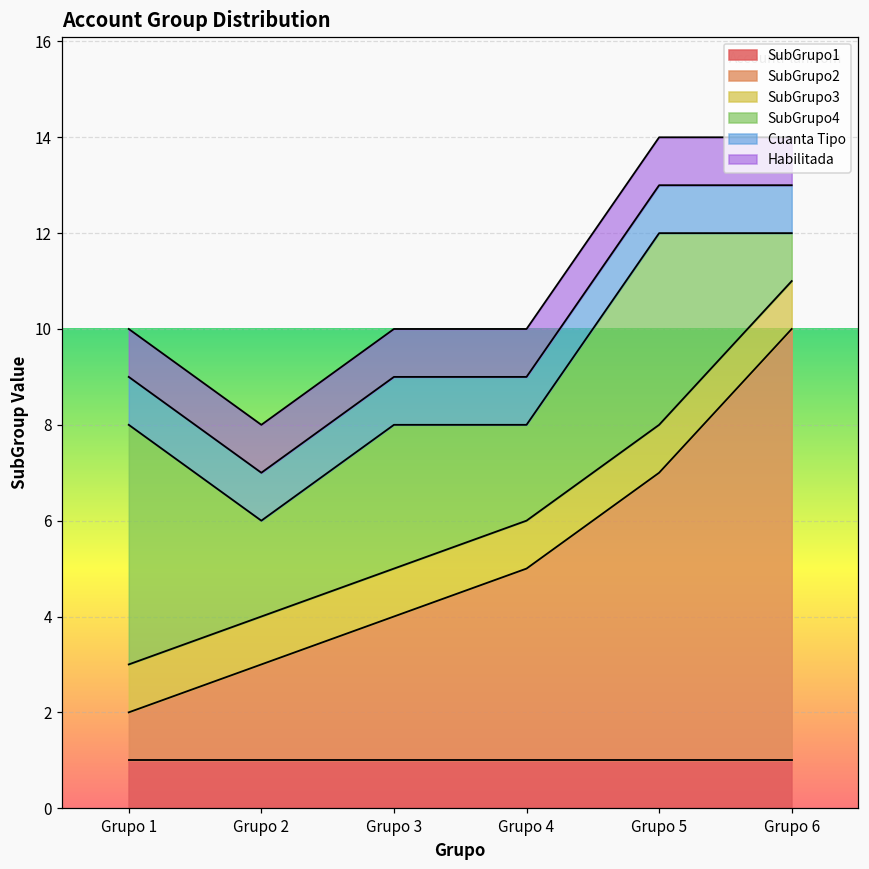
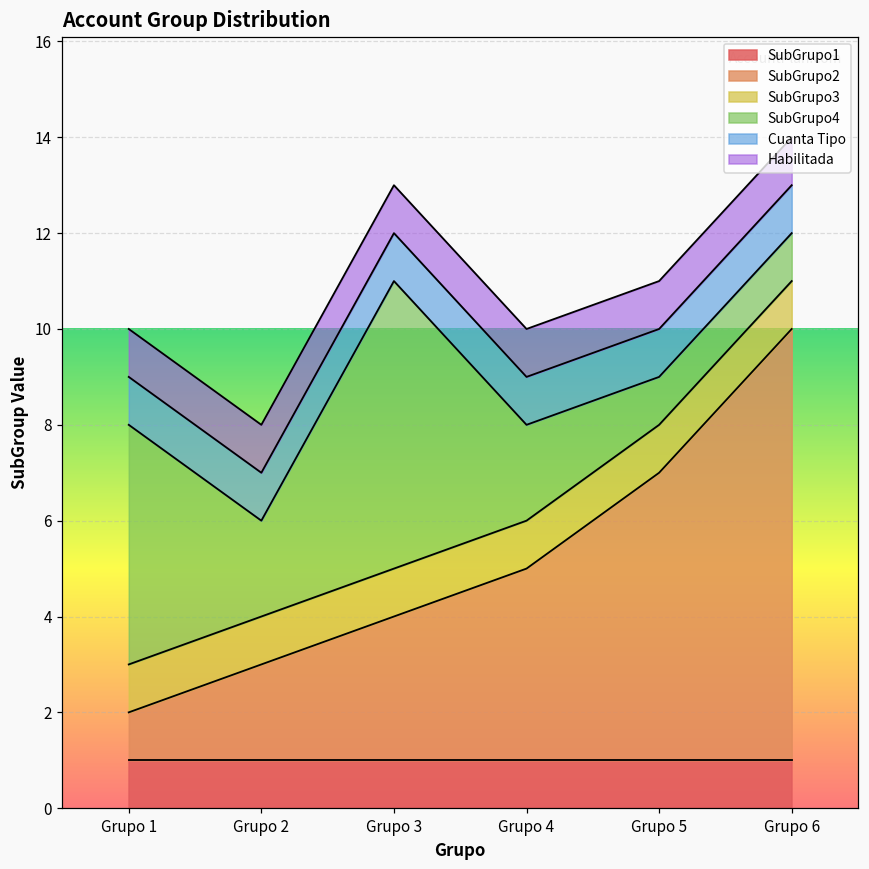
  {
    "SubGrupo3": {
      "Grupo 1": 1,
      "Grupo 2": 1,
      "Grupo 3": 1,
      "Grupo 4": 1,
      "Grupo 5": 1,
      "Grupo 6": 1
    },
    "SubGrupo4": {
      "Grupo 1": 5,
      "Grupo 2": 2,
-     "Grupo 3": 3,
+     "Grupo 3": 6,
      "Grupo 4": 2,
-     "Grupo 5": 4,
+     "Grupo 5": 1,
      "Grupo 6": 1
    },
    "Cuanta Tipo": {
      "Grupo 1": 1,
      "Grupo 2": 1,
      "Grupo 3": 1,
      "Grupo 4": 1,
      "Grupo 5": 1,
      "Grupo 6": 1
    },
    "Habilitada": {
      "Grupo 1": 1,
      "Grupo 2": 1,
      "Grupo 3": 1,
      "Grupo 4": 1,
      "Grupo 5": 1
    }
  }
